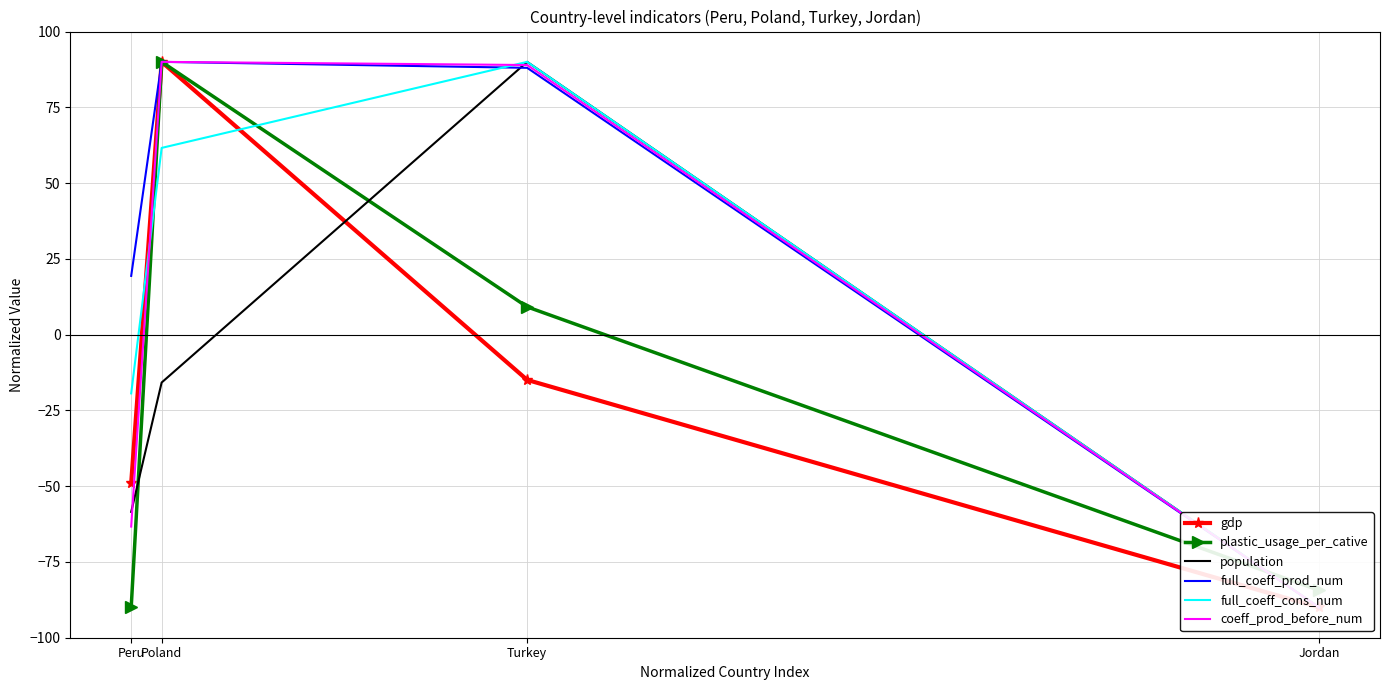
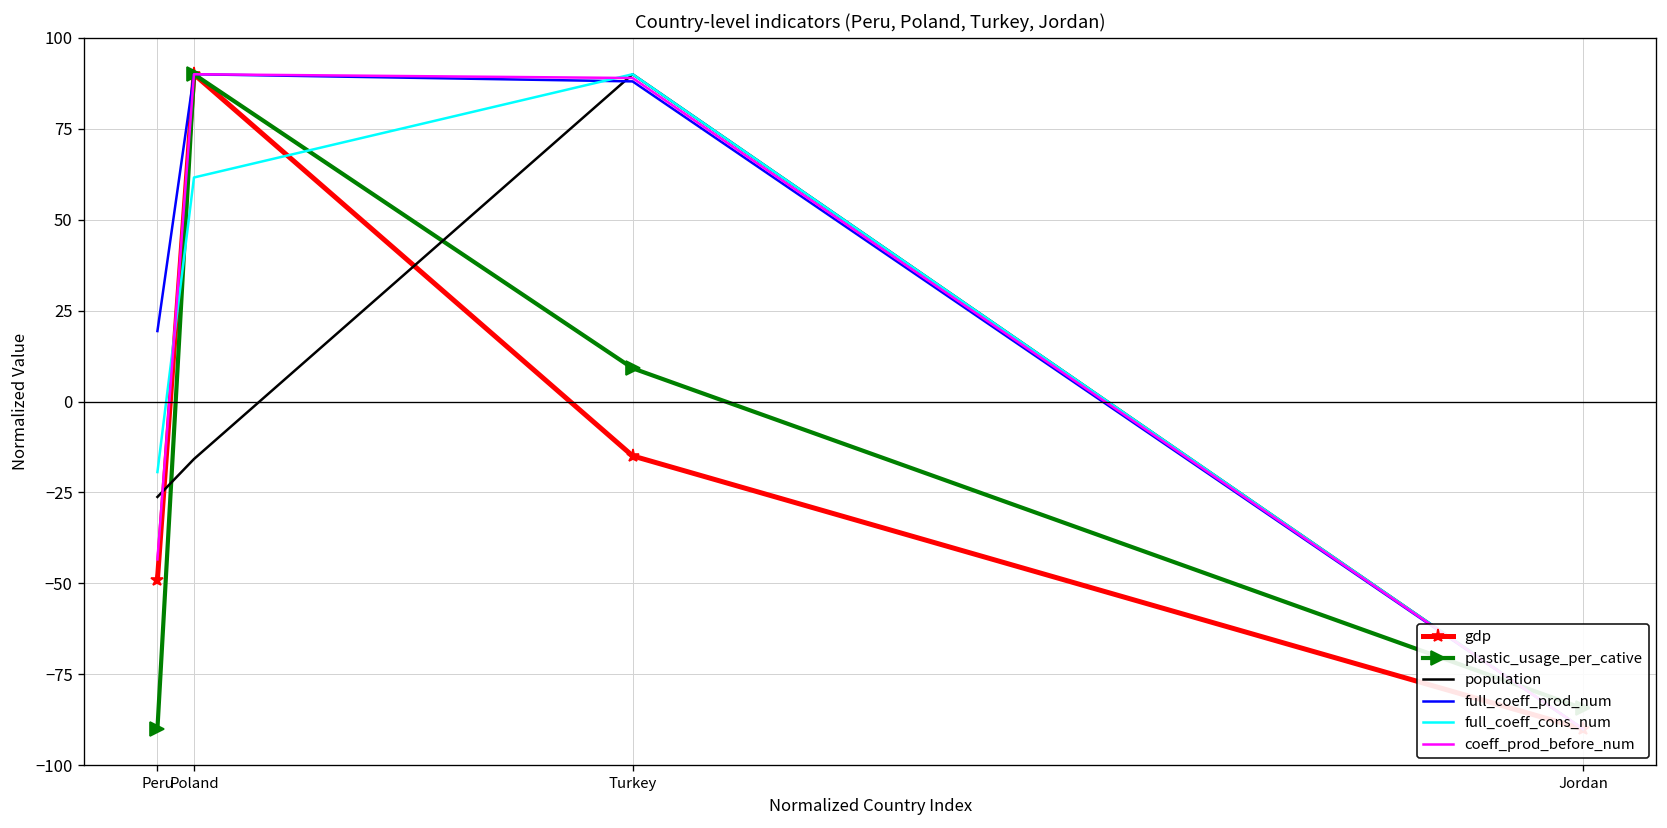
  {
    "gdp": {
      "Peru": -49,
      "Turkey": -15
    },
    "plastic_usage_per_cative": {
      "Peru": -90,
      "Turkey": 9
    },
    "population": {
-     "Peru": -58,
+     "Peru": -26,
      "Poland": -16
    },
    "full_coeff_prod_num": {
      "Peru": 19,
      "Turkey": 88
    },
    "full_coeff_cons_num": {
      "Peru": -19,
      "Poland": 62
    },
    "coeff_prod_before_num": {
-     "Peru": -63,
+     "Peru": -43,
      "Turkey": 89
    }
  }
